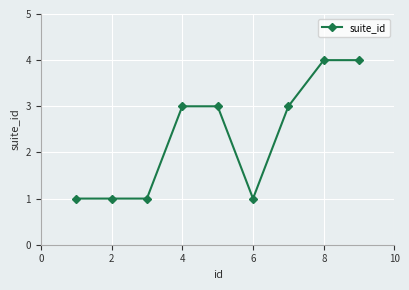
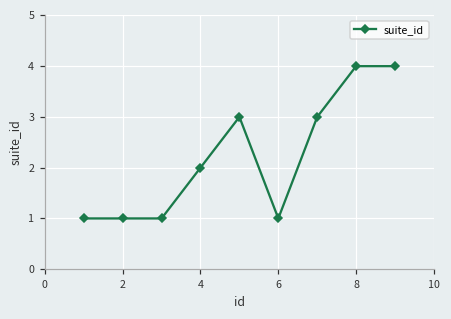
  {
    "2": 1,
-   "4": 3,
+   "4": 2,
    "6": 1,
    "8": 4
  }
